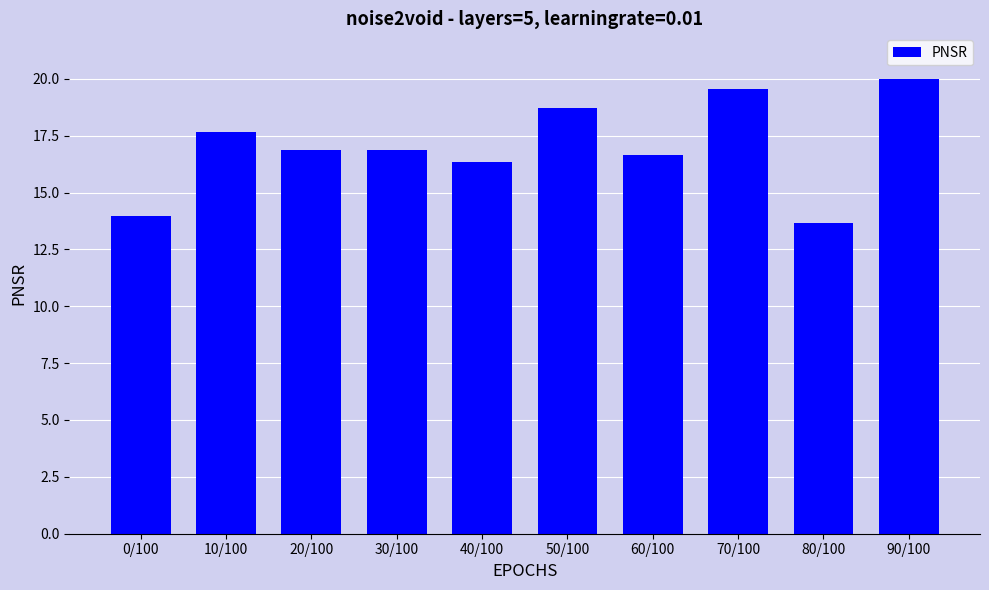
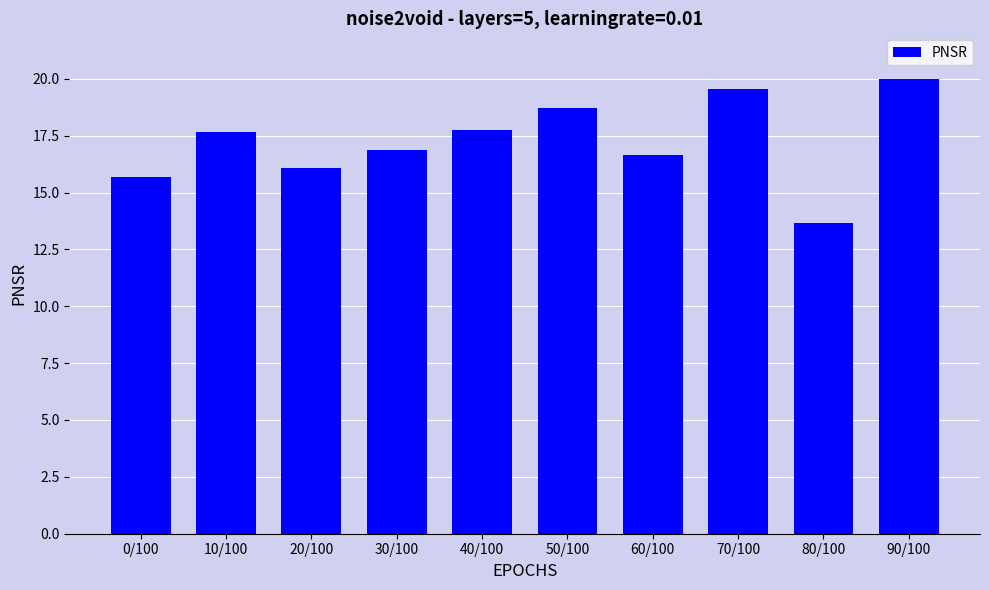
  {
-   "0/100": 14.0,
+   "0/100": 15.7,
    "10/100": 17.7,
-   "20/100": 16.9,
+   "20/100": 16.1,
    "30/100": 16.9,
-   "40/100": 16.3,
+   "40/100": 17.8,
    "50/100": 18.7,
    "60/100": 16.6,
    "70/100": 19.6,
    "80/100": 13.7,
    "90/100": 20.0
  }
